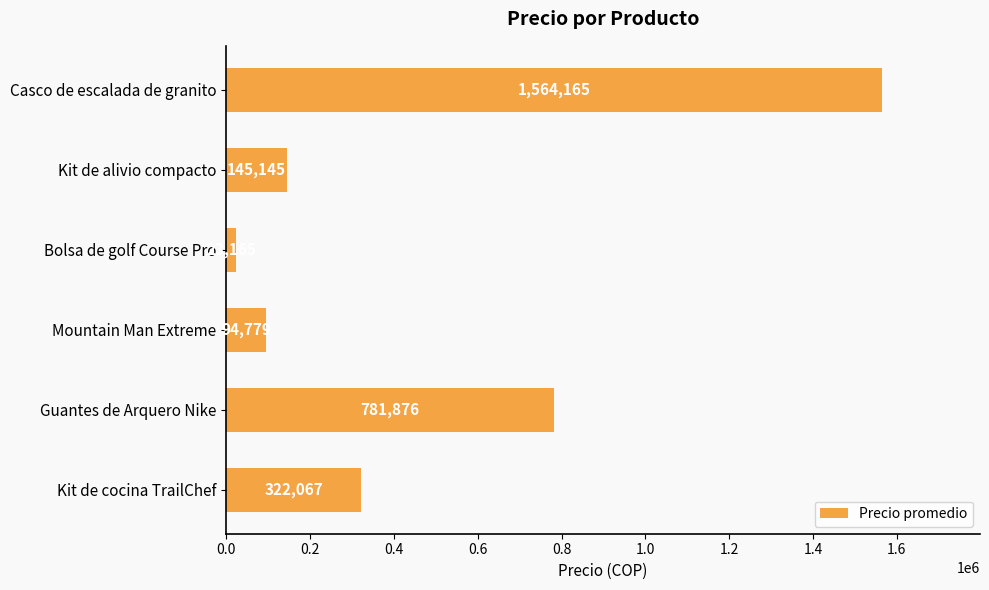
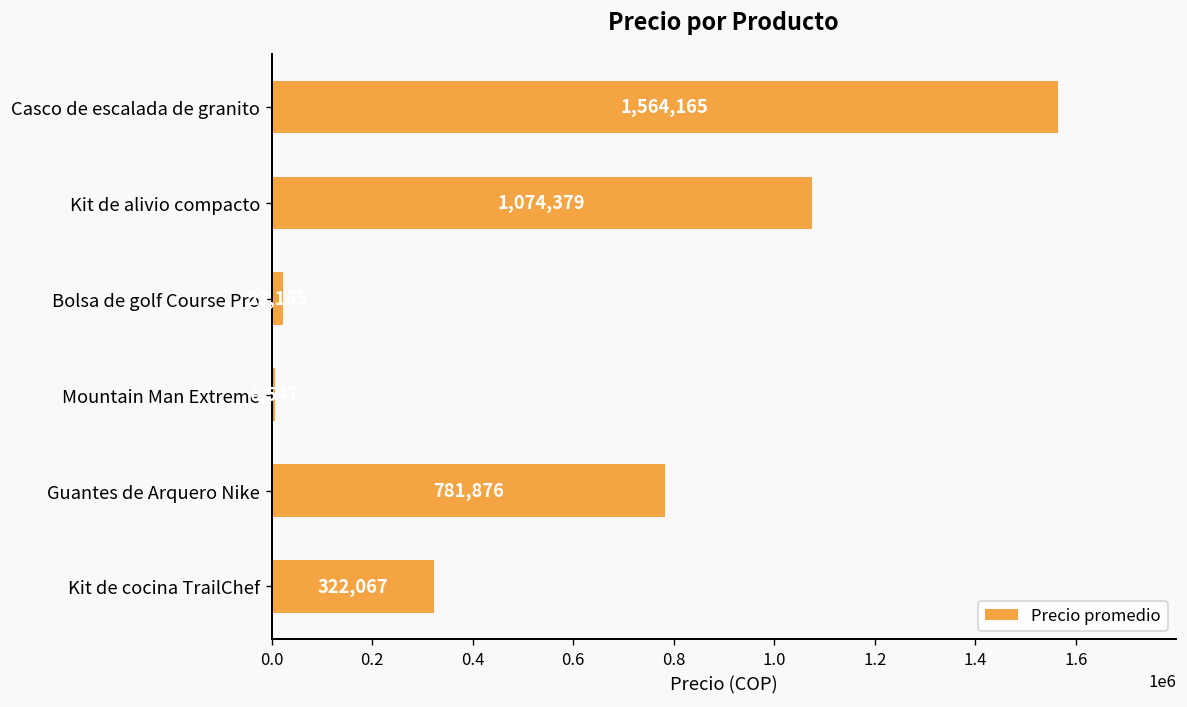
  {
    "Casco de escalada de granito": "1,564,165",
-   "Kit de alivio compacto": "145,145",
-   "Mountain Man Extreme": "90000",
+   "Kit de alivio compacto": "1,074,379",
+   "Mountain Man Extreme": "10000",
    "Guantes de Arquero Nike": "781,876",
    "Kit de cocina TrailChef": "322,067"
  }
